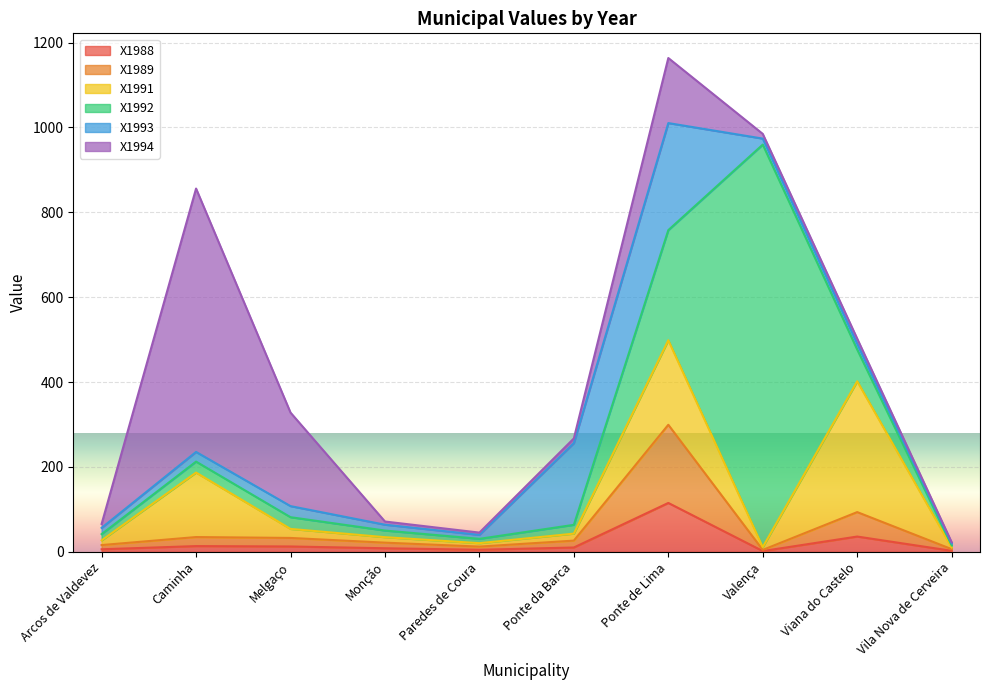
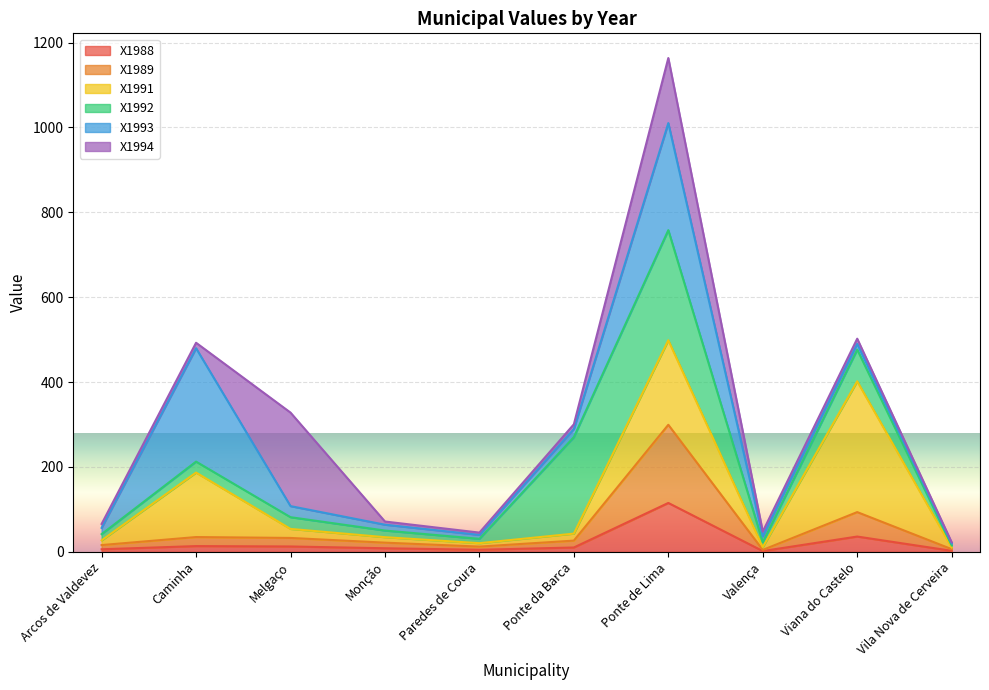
  {
    "X1991": {
      "Arcos de Valdevez": 10,
      "Caminha": 150,
      "Melgaço": 20,
      "Monção": 10,
      "Paredes de Coura": 10,
      "Ponte da Barca": 20,
      "Ponte de Lima": 200,
      "Valença": 10,
      "Viana do Castelo": 310
    },
    "X1992": {
      "Arcos de Valdevez": 10,
      "Caminha": 30,
      "Melgaço": 30,
      "Monção": 20,
      "Paredes de Coura": 10,
-     "Ponte da Barca": 20,
+     "Ponte da Barca": 230,
      "Ponte de Lima": 260,
-     "Valença": 950,
+     "Valença": 10,
      "Viana do Castelo": 70
    },
    "X1993": {
      "Arcos de Valdevez": 10,
-     "Caminha": 20,
+     "Caminha": 270,
      "Melgaço": 30,
      "Monção": 10,
-     "Ponte da Barca": 190,
+     "Ponte da Barca": 20,
      "Ponte de Lima": 250,
      "Valença": 10,
      "Viana do Castelo": 10
    },
    "X1994": {
      "Arcos de Valdevez": 10,
-     "Caminha": 620,
+     "Caminha": 10,
      "Melgaço": 220,
      "Monção": 10,
      "Ponte da Barca": 10,
      "Ponte de Lima": 150,
      "Valença": 10,
      "Viana do Castelo": 10
    }
  }
